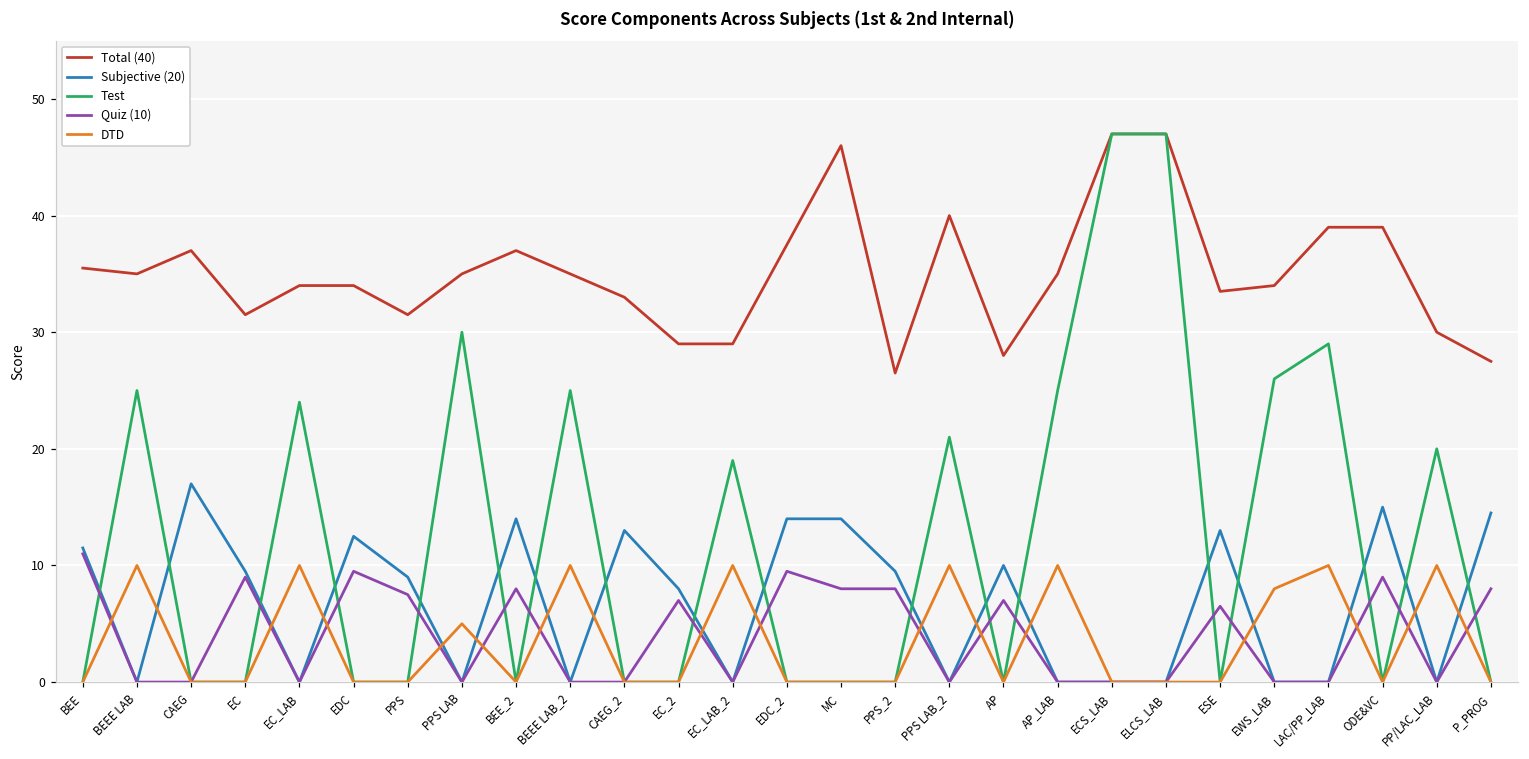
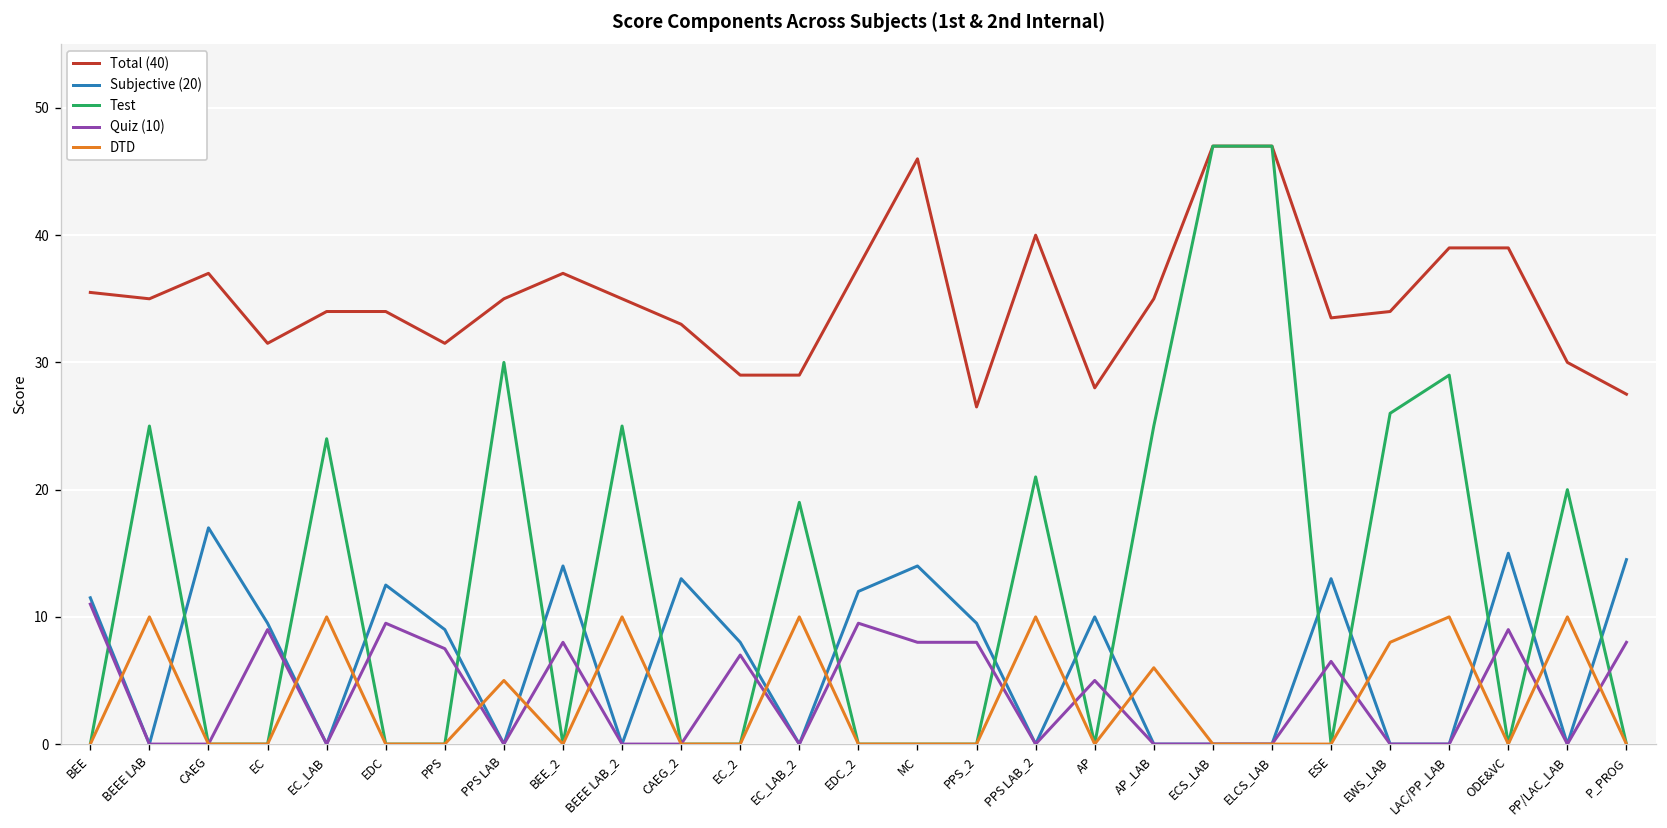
  {
    "Total (40)": {
      "BEE": 35.5,
      "BEEE LAB": 35,
      "CAEG": 37,
      "EC": 31.5,
      "EC_LAB": 34,
      "EDC": 34,
      "PPS": 31.5,
      "PPS LAB": 35,
      "BEE_2": 37,
      "BEEE LAB_2": 35,
      "CAEG_2": 33,
      "EC_2": 29,
      "EC_LAB_2": 29,
      "EDC_2": 37.5,
      "MC": 46,
      "PPS_2": 26.5,
      "PPS LAB_2": 40,
      "AP": 28,
      "AP_LAB": 35,
      "ESE": 33.5,
      "EWS_LAB": 34,
      "LAC/PP_LAB": 39,
      "ODE&VC": 39,
      "PP/LAC_LAB": 30,
      "P_PROG": 27.5
    },
    "Subjective (20)": {
      "BEE": 11.5,
      "CAEG": 17,
      "EC": 9.5,
      "EDC": 12.5,
      "PPS": 9,
      "BEE_2": 14,
      "CAEG_2": 13,
      "EC_2": 8,
-     "EDC_2": 14,
+     "EDC_2": 12,
      "MC": 14,
      "PPS_2": 9.5,
      "AP": 10,
      "ESE": 13,
      "ODE&VC": 15,
      "P_PROG": 14.5
    },
    "Test": {
      "BEEE LAB": 25,
      "EC_LAB": 24,
      "PPS LAB": 30,
      "BEEE LAB_2": 25,
      "EC_LAB_2": 19,
      "PPS LAB_2": 21,
      "AP_LAB": 25,
      "EWS_LAB": 26,
      "LAC/PP_LAB": 29,
      "PP/LAC_LAB": 20
    },
    "Quiz (10)": {
      "BEE": 11,
      "EC": 9,
      "EDC": 9.5,
      "PPS": 7.5,
      "BEE_2": 8,
      "EC_2": 7,
      "EDC_2": 9.5,
      "MC": 8,
      "PPS_2": 8,
-     "AP": 7,
+     "AP": 5,
      "ESE": 6.5,
      "ODE&VC": 9,
      "P_PROG": 8
    },
    "DTD": {
      "BEEE LAB": 10,
      "EC_LAB": 10,
      "PPS LAB": 5,
      "BEEE LAB_2": 10,
      "EC_LAB_2": 10,
      "PPS LAB_2": 10,
-     "AP_LAB": 10,
+     "AP_LAB": 6,
      "EWS_LAB": 8,
      "LAC/PP_LAB": 10,
      "PP/LAC_LAB": 10
    }
  }
